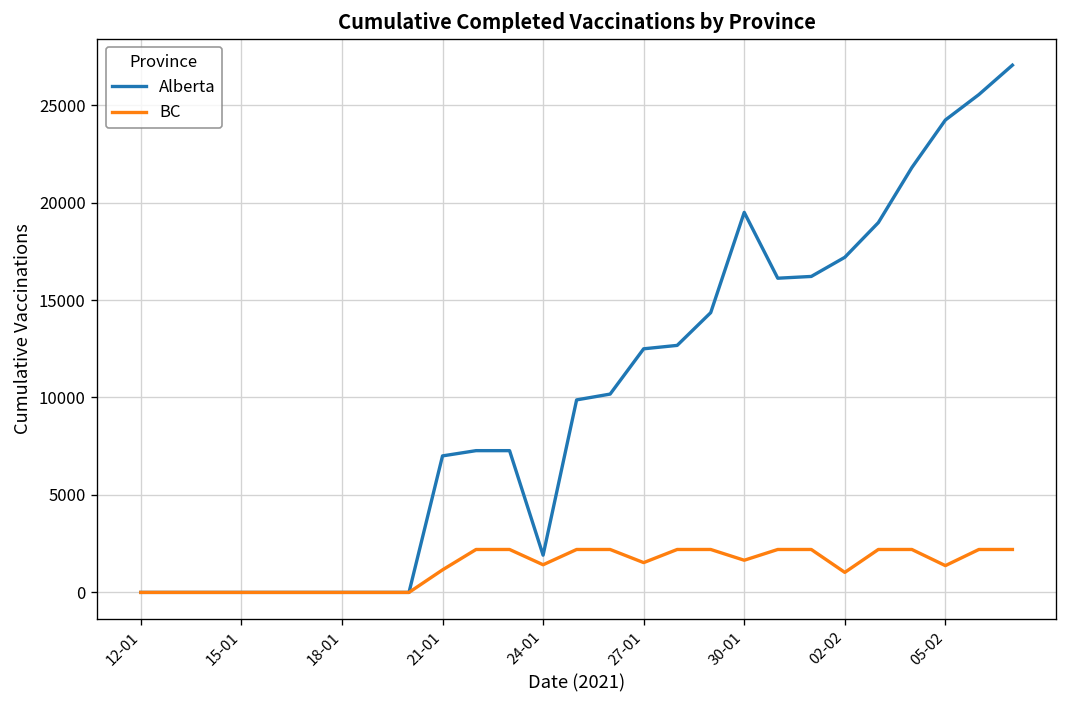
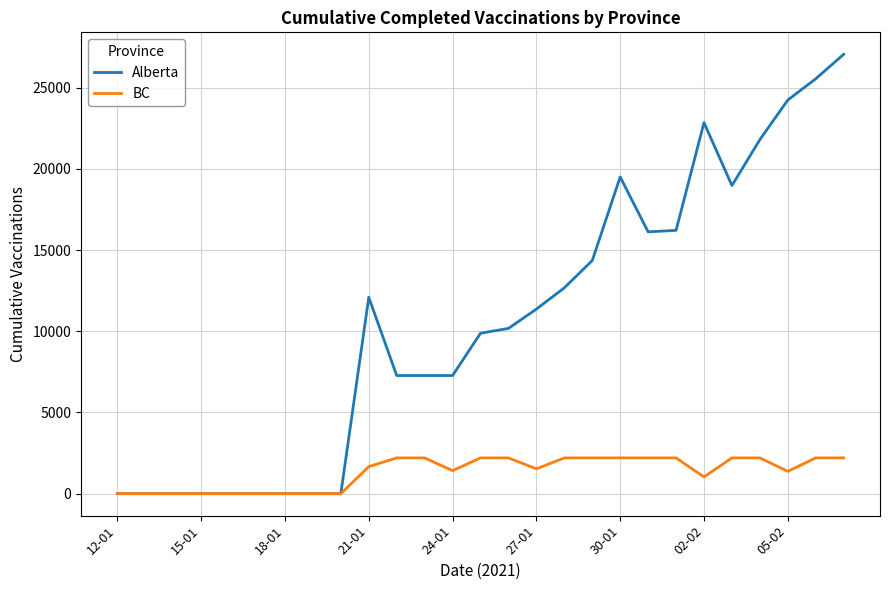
  {
    "Alberta": {
-     "21-01": 7000,
-     "24-01": 1900,
-     "27-01": 12500,
+     "21-01": 12100,
+     "24-01": 7300,
+     "27-01": 11400,
      "30-01": 19500,
-     "02-02": 17200,
+     "02-02": 22800,
      "05-02": 24200
    },
    "BC": {
-     "21-01": 1200,
+     "21-01": 1700,
      "24-01": 1400,
      "27-01": 1500,
-     "30-01": 1700,
+     "30-01": 2200,
      "02-02": 1000,
      "05-02": 1400
    }
  }
